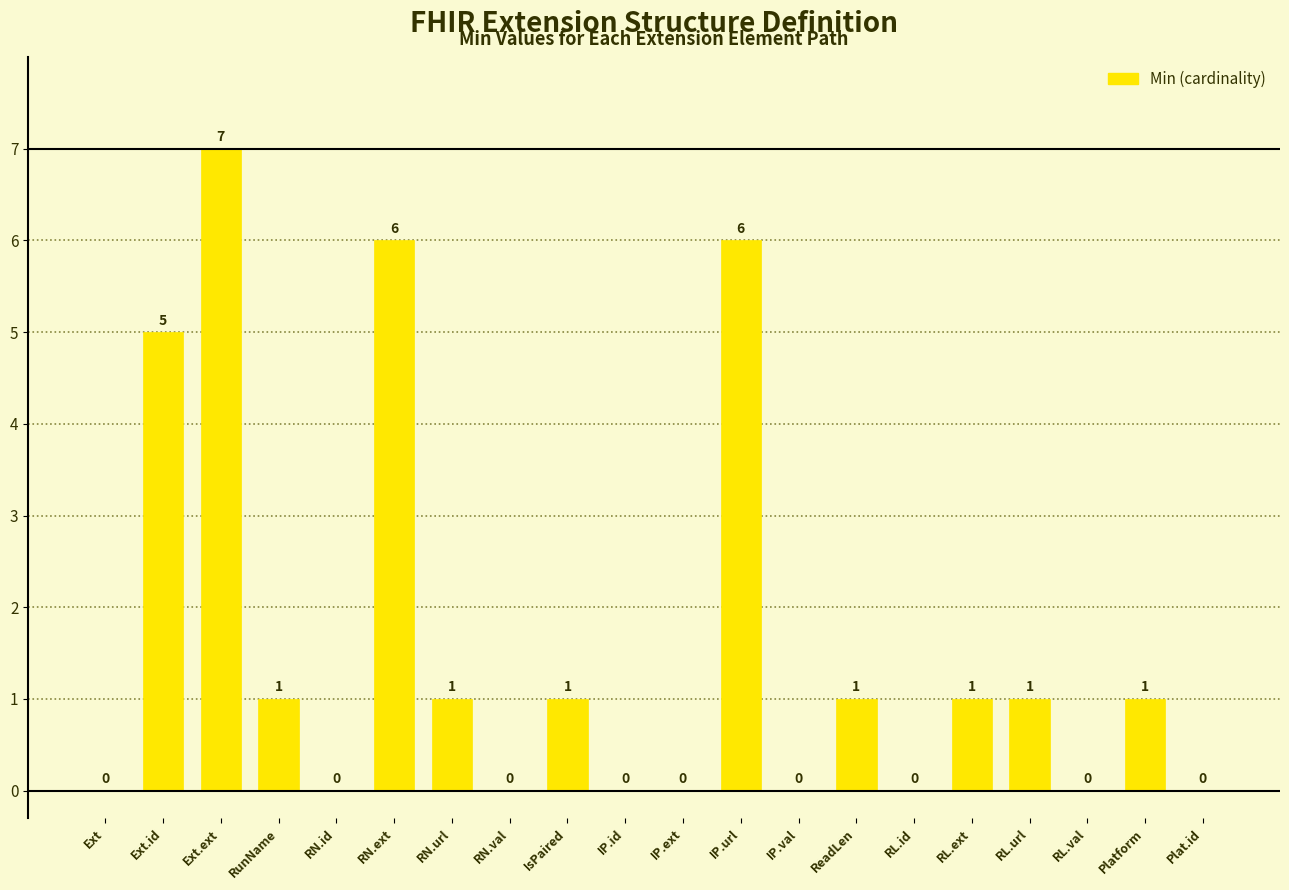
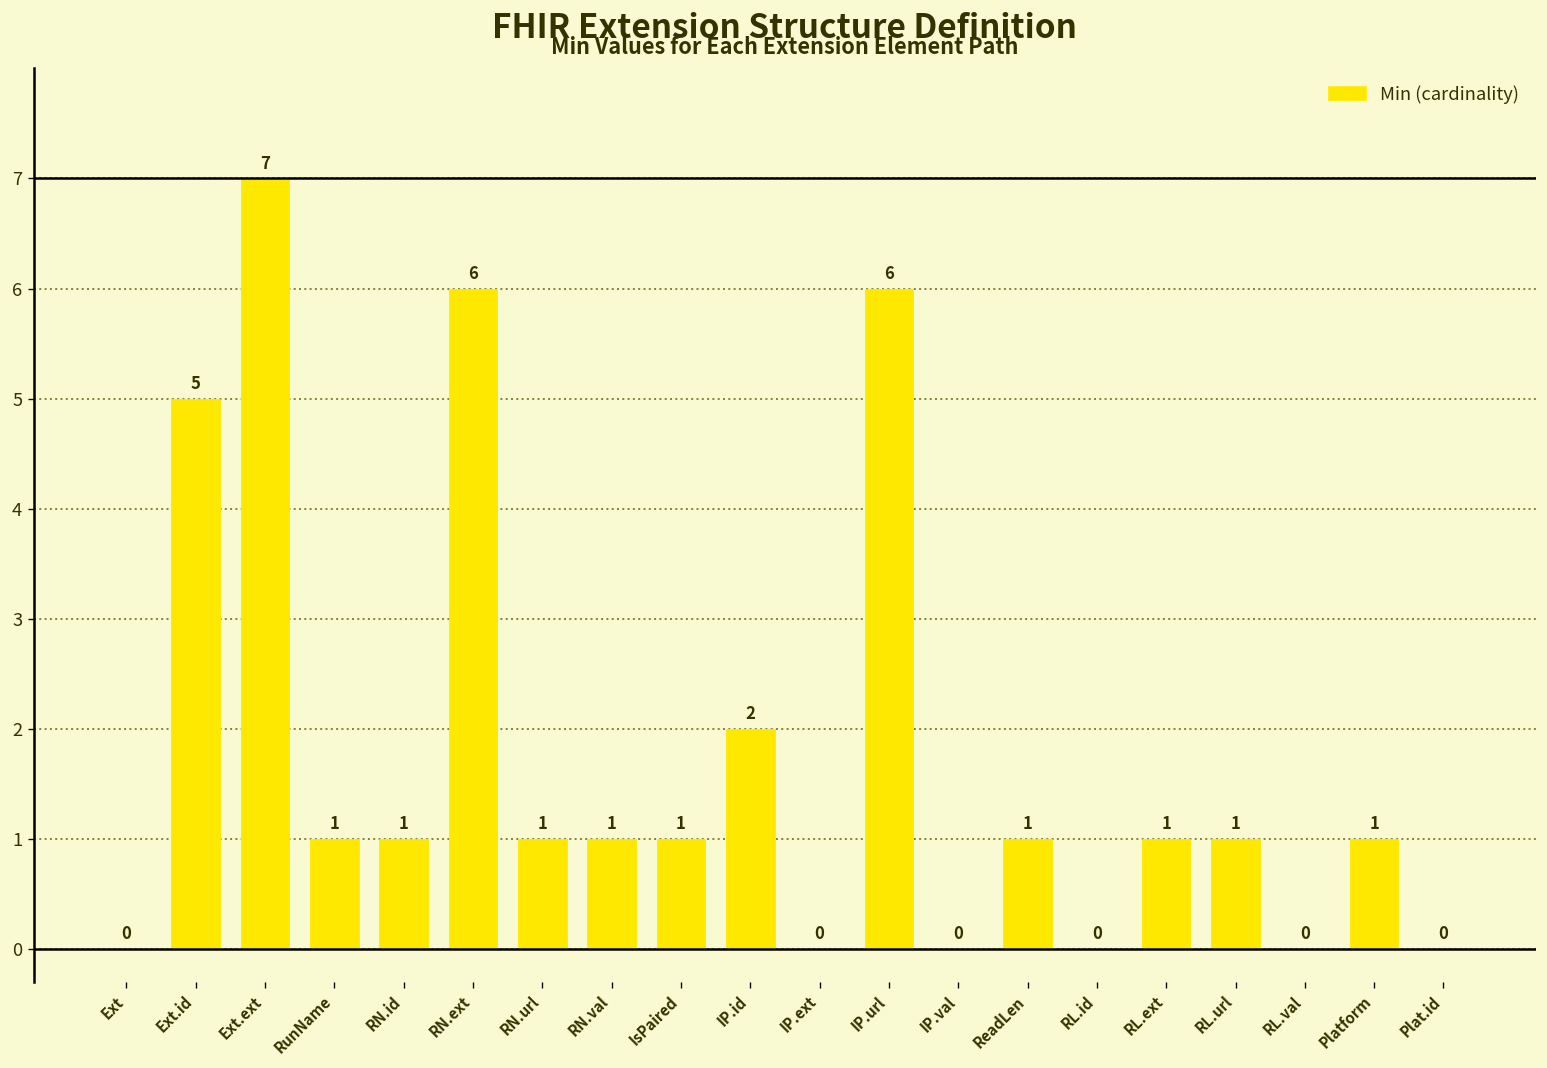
  {
    "Ext": 0,
    "Ext.id": 5,
    "Ext.ext": 7,
    "RunName": 1,
-   "RN.id": 0,
+   "RN.id": 1,
    "RN.ext": 6,
    "RN.url": 1,
-   "RN.val": 0,
+   "RN.val": 1,
    "IsPaired": 1,
-   "IP.id": 0,
+   "IP.id": 2,
    "IP.ext": 0,
    "IP.url": 6,
    "IP.val": 0,
    "ReadLen": 1,
    "RL.id": 0,
    "RL.ext": 1,
    "RL.url": 1,
    "RL.val": 0,
    "Platform": 1,
    "Plat.id": 0
  }
